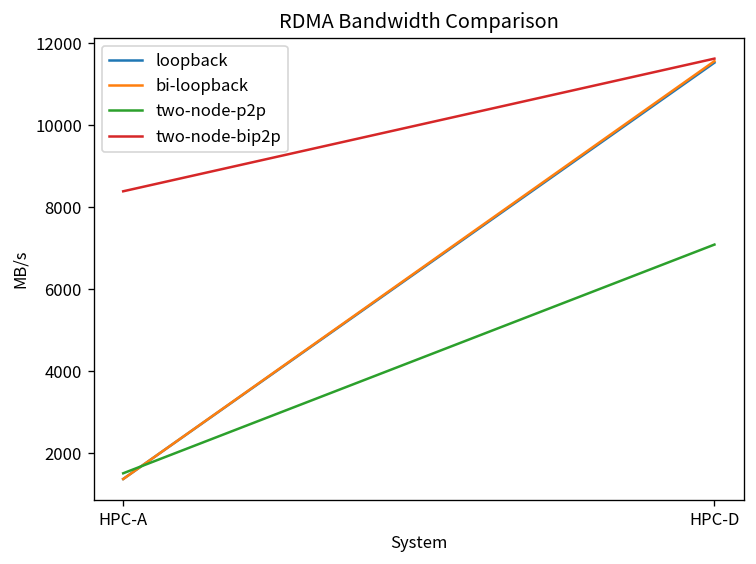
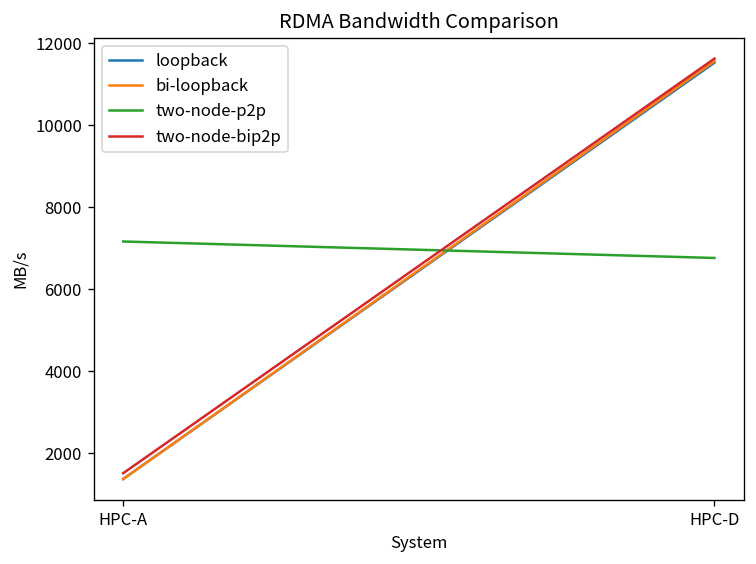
  {
    "two-node-p2p": {
-     "HPC-A": 1500,
-     "HPC-D": 7100
+     "HPC-A": 7200,
+     "HPC-D": 6800
    },
    "two-node-bip2p": {
-     "HPC-A": 8400
+     "HPC-A": 1500
    }
  }
